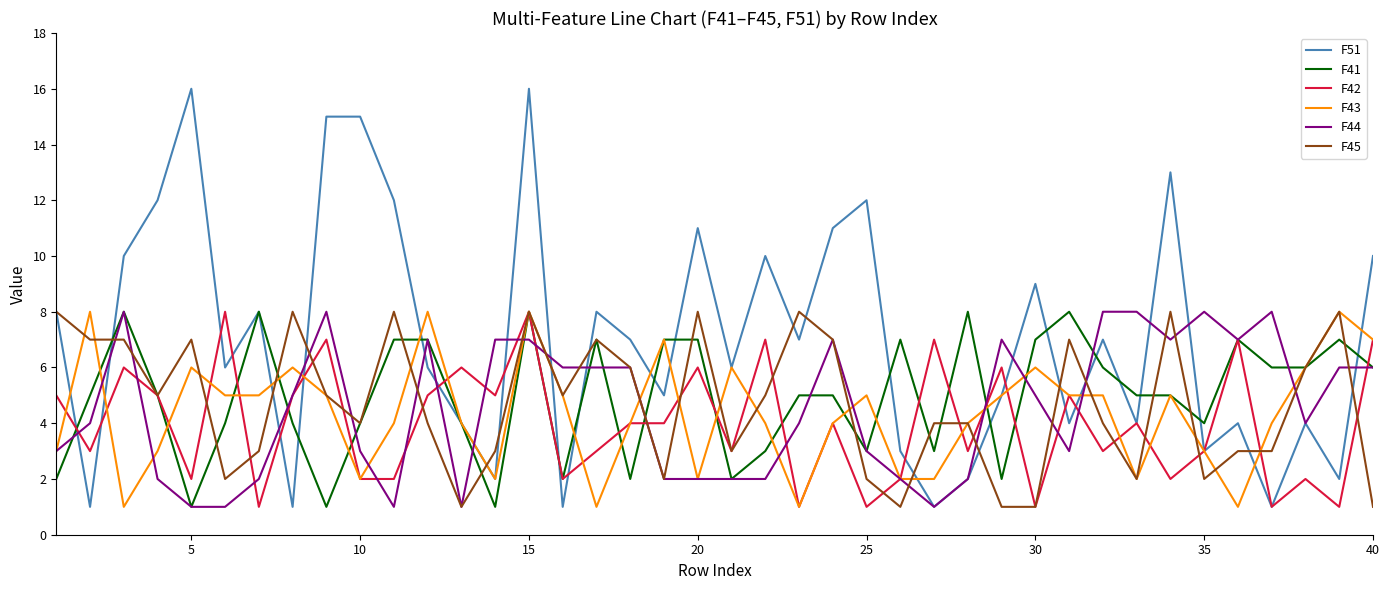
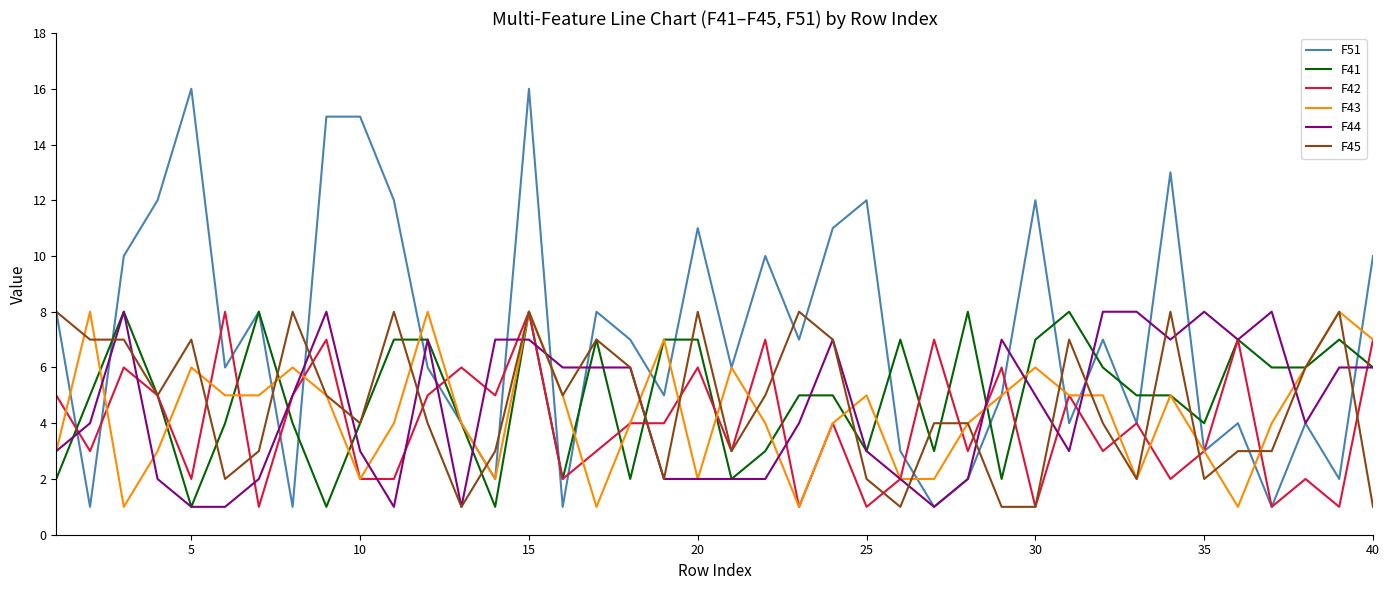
  {
    "F51": {
      "5": 16,
      "10": 15,
      "15": 16,
      "20": 11,
      "25": 12,
-     "30": 9,
+     "30": 12,
      "40": 10
    },
    "F41": {
      "20": 7,
      "30": 7,
      "35": 4
    },
    "F42": {
      "5": 2,
      "20": 6,
      "25": 1
    },
    "F43": {
      "5": 6,
      "25": 5,
      "30": 6
    },
    "F44": {
      "10": 3,
      "15": 7,
      "30": 5,
      "35": 8
    },
    "F45": {
      "5": 7,
      "20": 8,
      "25": 2,
      "35": 2,
      "40": 1
    }
  }
